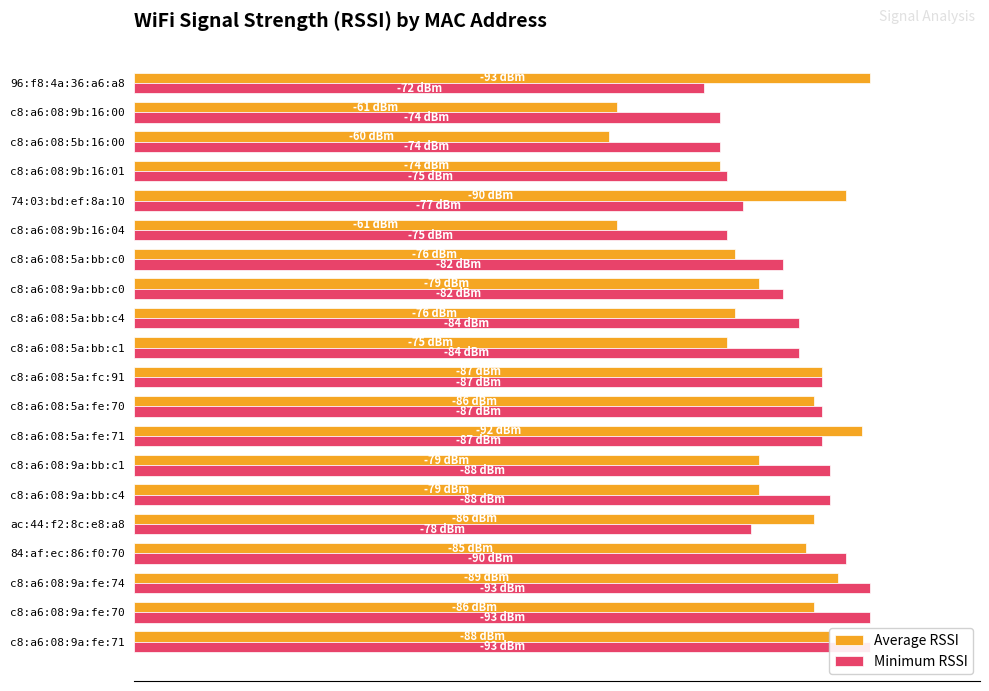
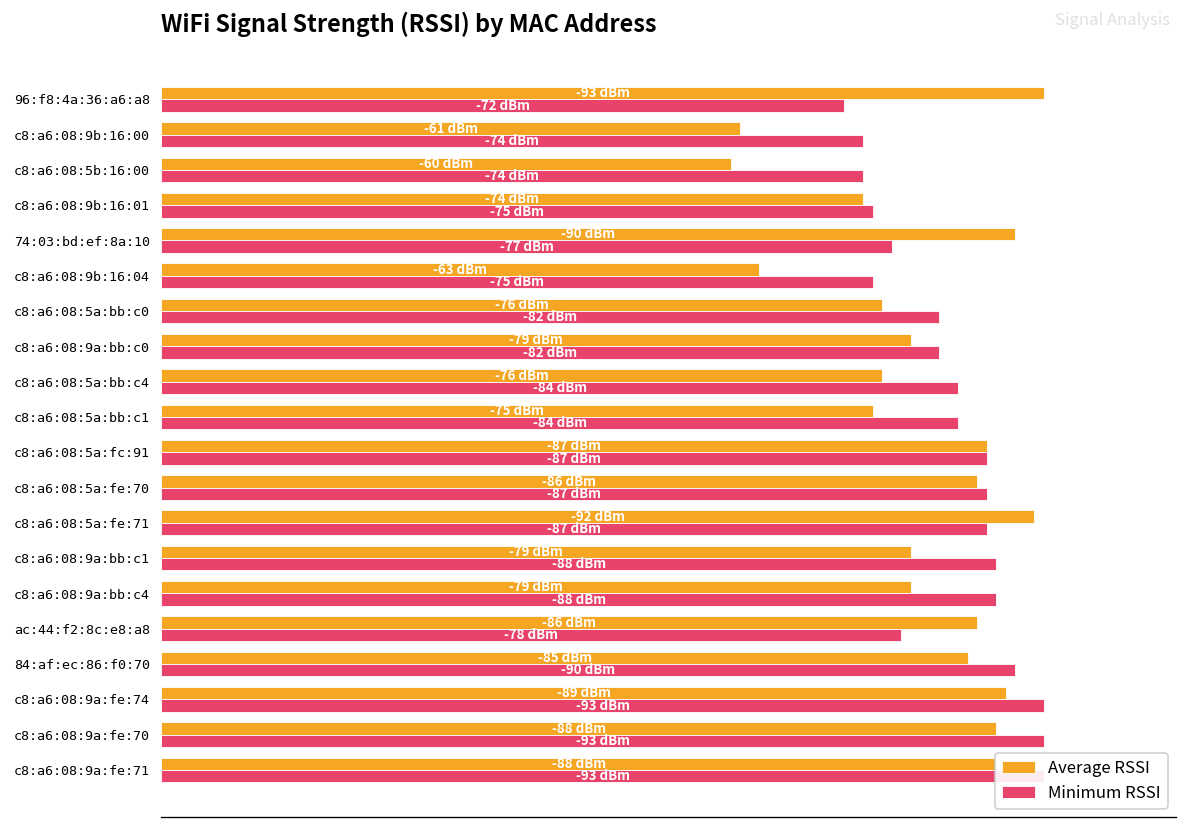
  {
    "Average RSSI": {
-     "c8:a6:08:9b:16:04": -61,
-     "c8:a6:08:9a:fe:70": -86
+     "c8:a6:08:9b:16:04": -63,
+     "c8:a6:08:9a:fe:70": -88
    }
  }
